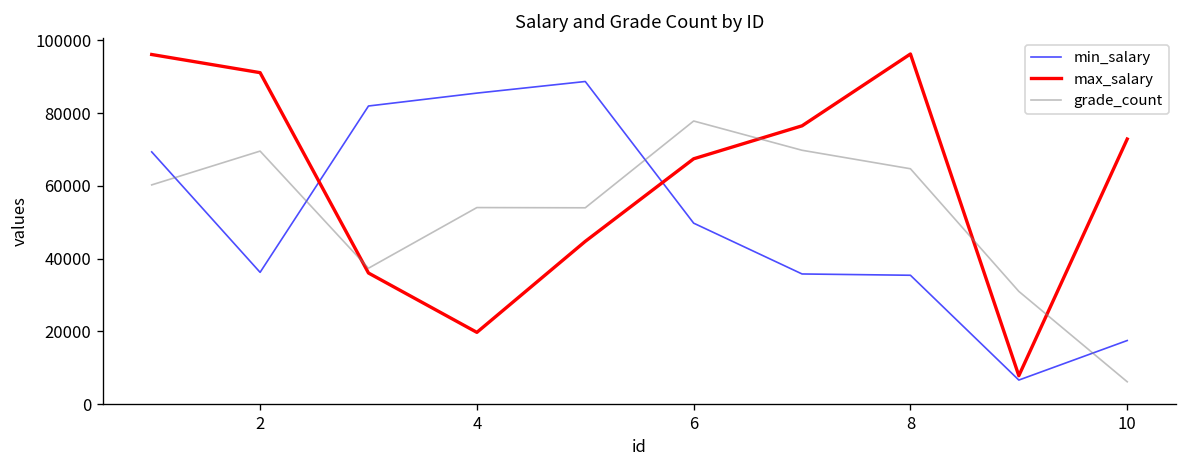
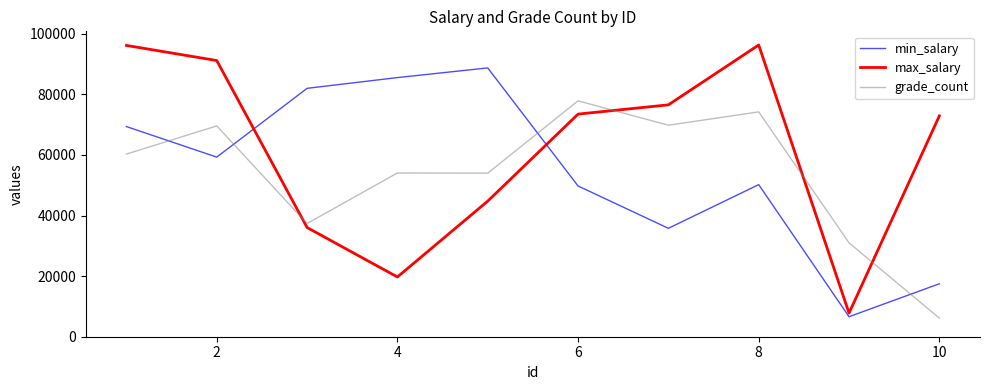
  {
    "min_salary": {
-     "2": 36000,
+     "2": 59000,
      "4": 86000,
      "6": 50000,
-     "8": 35000,
+     "8": 50000,
      "10": 17000
    },
    "max_salary": {
      "2": 91000,
      "4": 20000,
-     "6": 67000,
+     "6": 73000,
      "8": 96000,
      "10": 73000
    },
    "grade_count": {
      "2": 70000,
      "4": 54000,
      "6": 78000,
-     "8": 65000,
+     "8": 74000,
      "10": 6000
    }
  }
